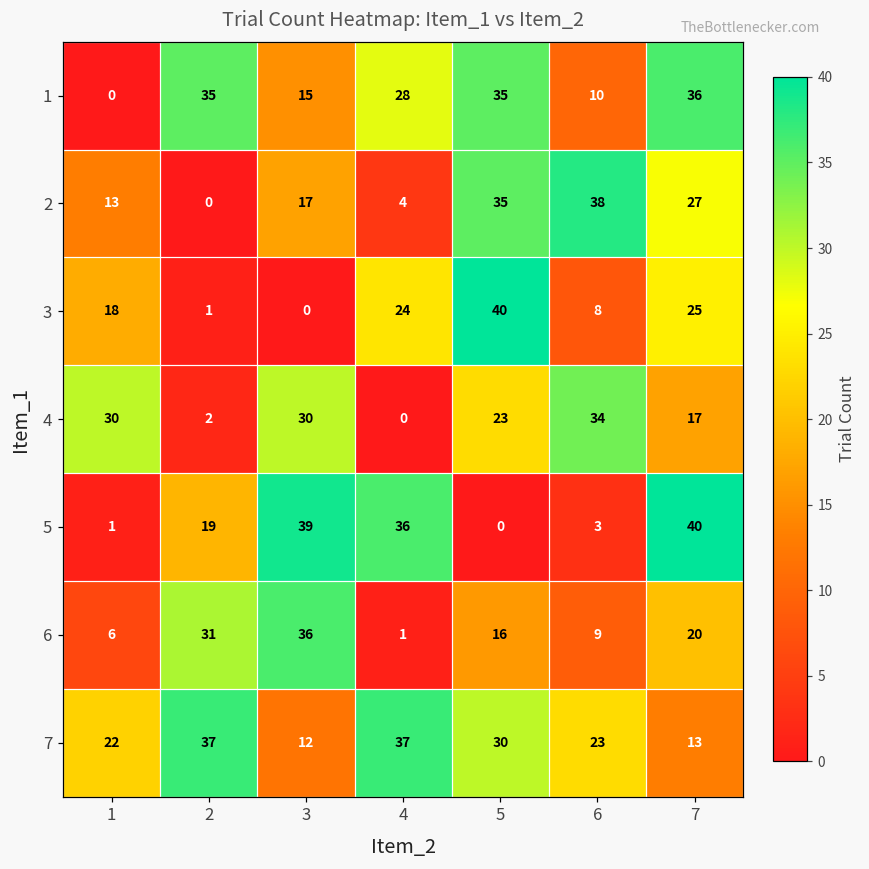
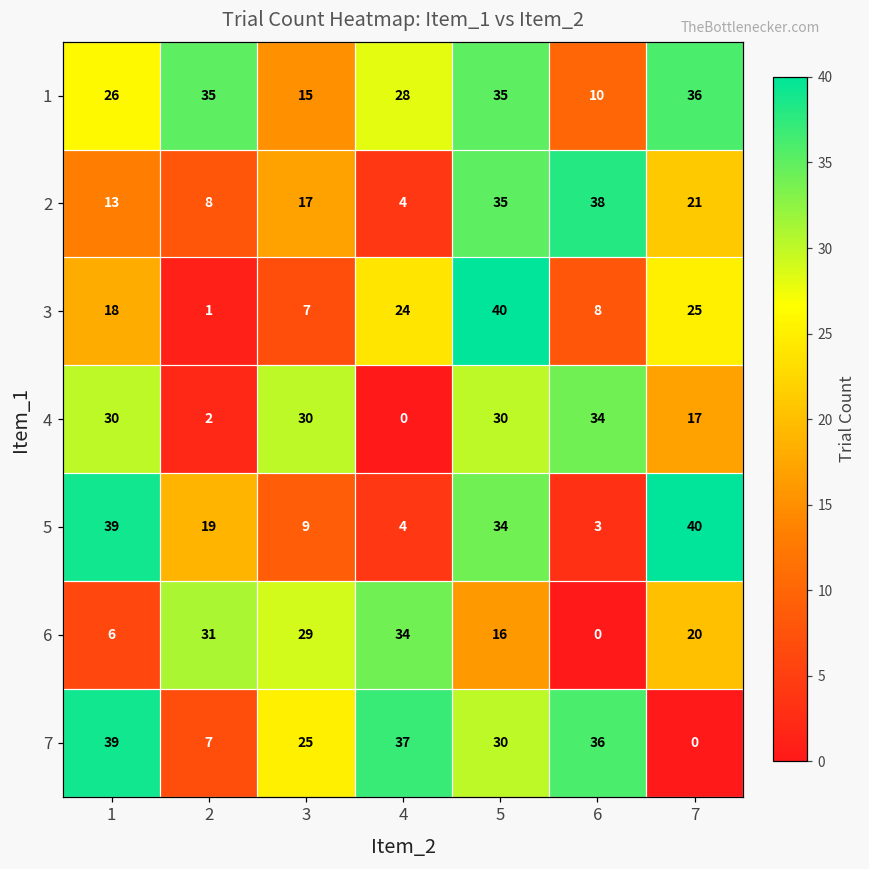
  {
    "1": {
-     "1": 0,
+     "1": 26,
      "2": 35,
      "3": 15,
      "4": 28,
      "5": 35,
      "6": 10,
      "7": 36
    },
    "2": {
      "1": 13,
-     "2": 0,
+     "2": 8,
      "3": 17,
      "4": 4,
      "5": 35,
      "6": 38,
-     "7": 27
+     "7": 21
    },
    "3": {
      "1": 18,
      "2": 1,
-     "3": 0,
+     "3": 7,
      "4": 24,
      "5": 40,
      "6": 8,
      "7": 25
    },
    "4": {
      "1": 30,
      "2": 2,
      "3": 30,
      "4": 0,
-     "5": 23,
+     "5": 30,
      "6": 34,
      "7": 17
    },
    "5": {
-     "1": 1,
+     "1": 39,
      "2": 19,
-     "3": 39,
-     "4": 36,
-     "5": 0,
+     "3": 9,
+     "4": 4,
+     "5": 34,
      "6": 3,
      "7": 40
    },
    "6": {
      "1": 6,
      "2": 31,
-     "3": 36,
-     "4": 1,
+     "3": 29,
+     "4": 34,
      "5": 16,
-     "6": 9,
+     "6": 0,
      "7": 20
    },
    "7": {
-     "1": 22,
-     "2": 37,
-     "3": 12,
+     "1": 39,
+     "2": 7,
+     "3": 25,
      "4": 37,
      "5": 30,
-     "6": 23,
-     "7": 13
+     "6": 36,
+     "7": 0
    }
  }
